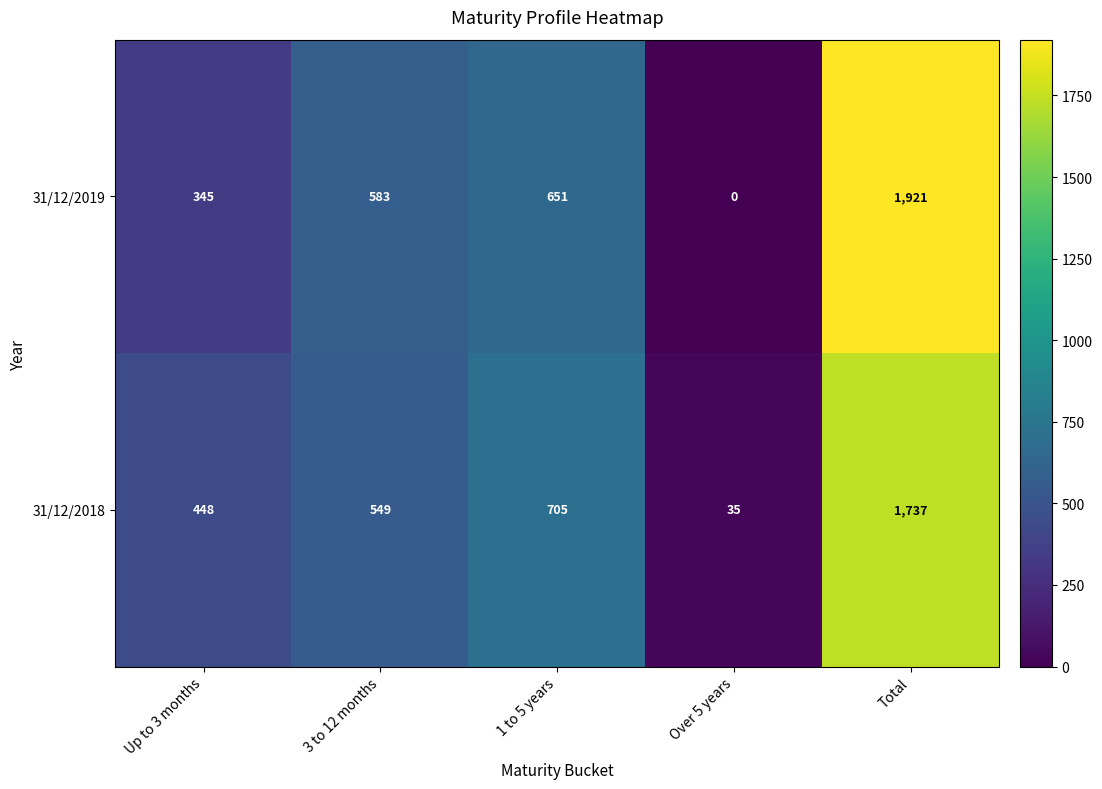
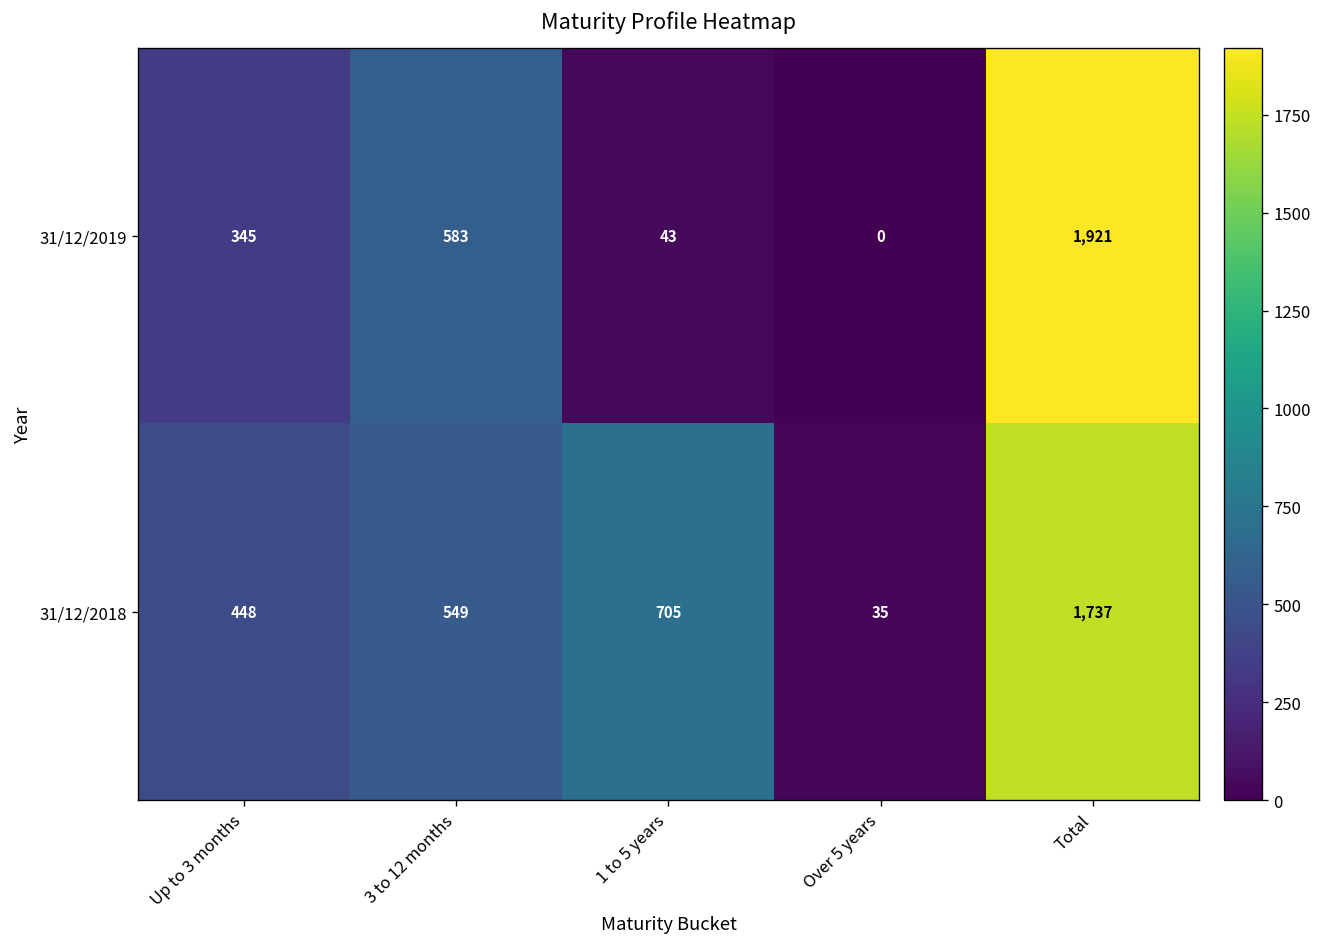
  {
    "31/12/2019": {
      "Up to 3 months": "345",
      "3 to 12 months": "583",
-     "1 to 5 years": "651",
+     "1 to 5 years": "43",
      "Over 5 years": "0",
      "Total": "1,921"
    },
    "31/12/2018": {
      "Up to 3 months": "448",
      "3 to 12 months": "549",
      "1 to 5 years": "705",
      "Over 5 years": "35",
      "Total": "1,737"
    }
  }
